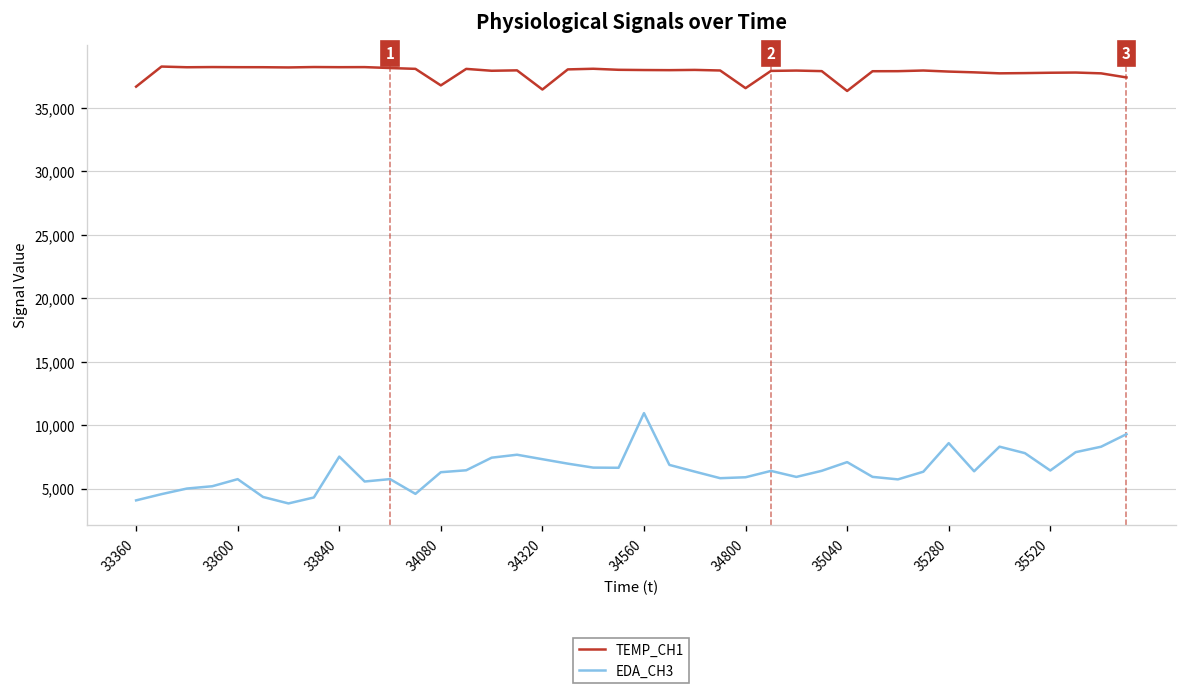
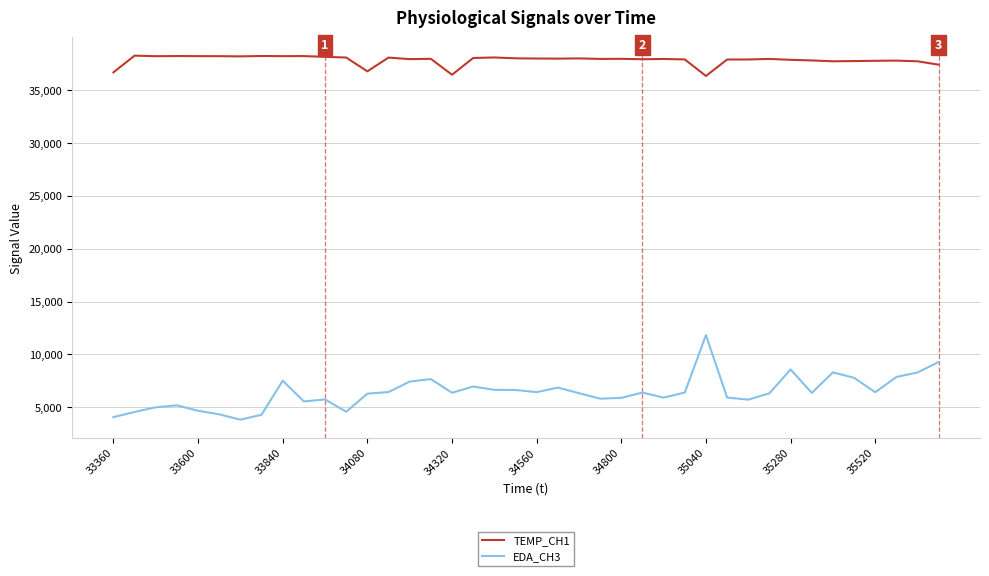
  {
    "TEMP_CH1": {
      "33360": "36,700",
      "33600": "38,200",
      "33840": "38,200",
      "34080": "36,800",
      "34320": "36,500",
      "34560": "38,000",
-     "34800": "36,600",
+     "34800": "38,000",
      "35040": "36,300",
      "35280": "37,900",
      "35520": "37,800"
    },
    "EDA_CH3": {
      "33360": "4,100",
-     "33600": "5,700",
+     "33600": "4,700",
      "33840": "7,500",
      "34080": "6,300",
-     "34320": "7,300",
-     "34560": "10,900",
+     "34320": "6,400",
+     "34560": "6,400",
      "34800": "5,900",
-     "35040": "7,100",
+     "35040": "11,800",
      "35280": "8,600",
      "35520": "6,400"
    }
  }
